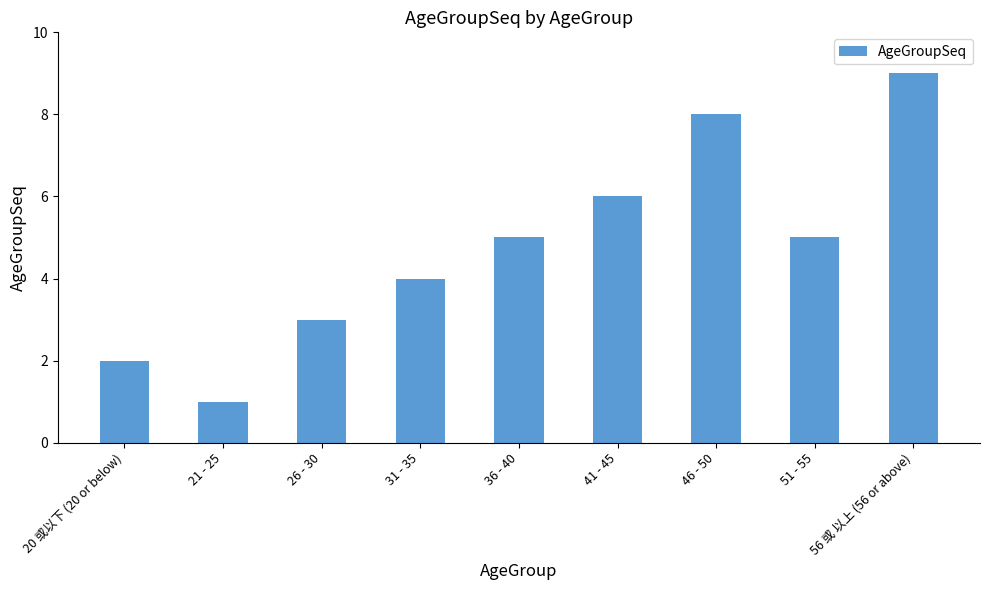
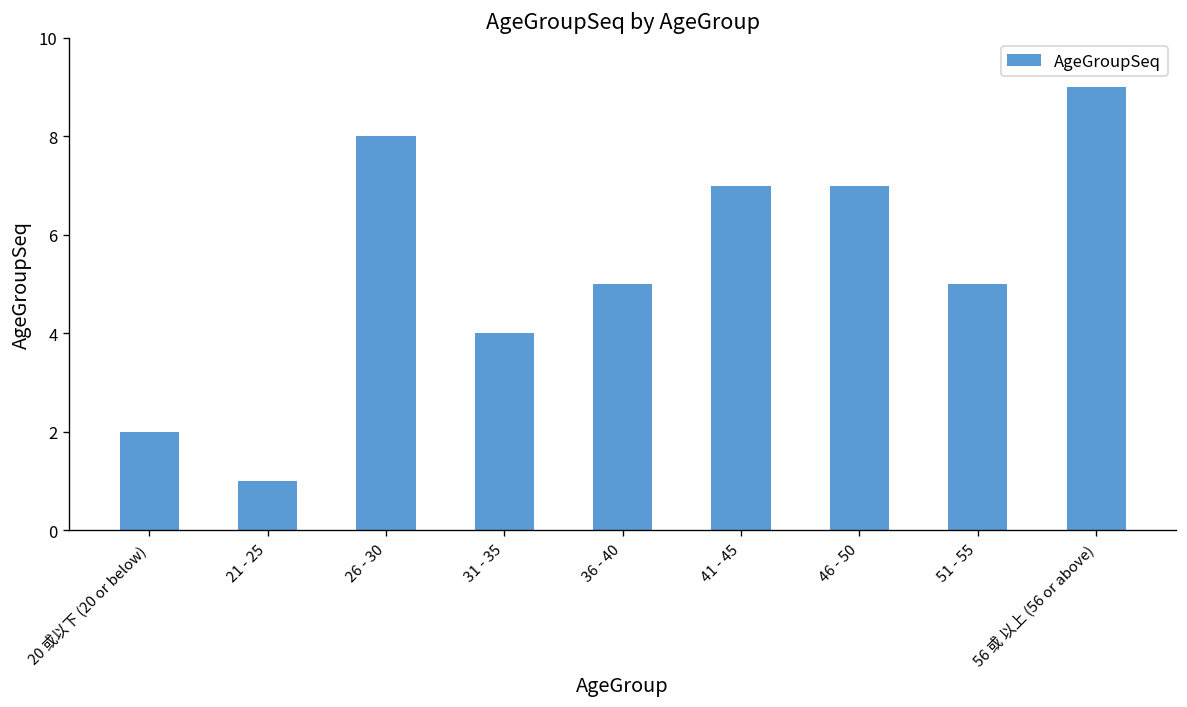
  {
    "20 或以下 (20 or below)": 2,
    "21 - 25": 1,
-   "26 - 30": 3,
+   "26 - 30": 8,
    "31 - 35": 4,
    "36 - 40": 5,
-   "41 - 45": 6,
-   "46 - 50": 8,
+   "41 - 45": 7,
+   "46 - 50": 7,
    "51 - 55": 5,
    "56 或 以上 (56 or above)": 9
  }
